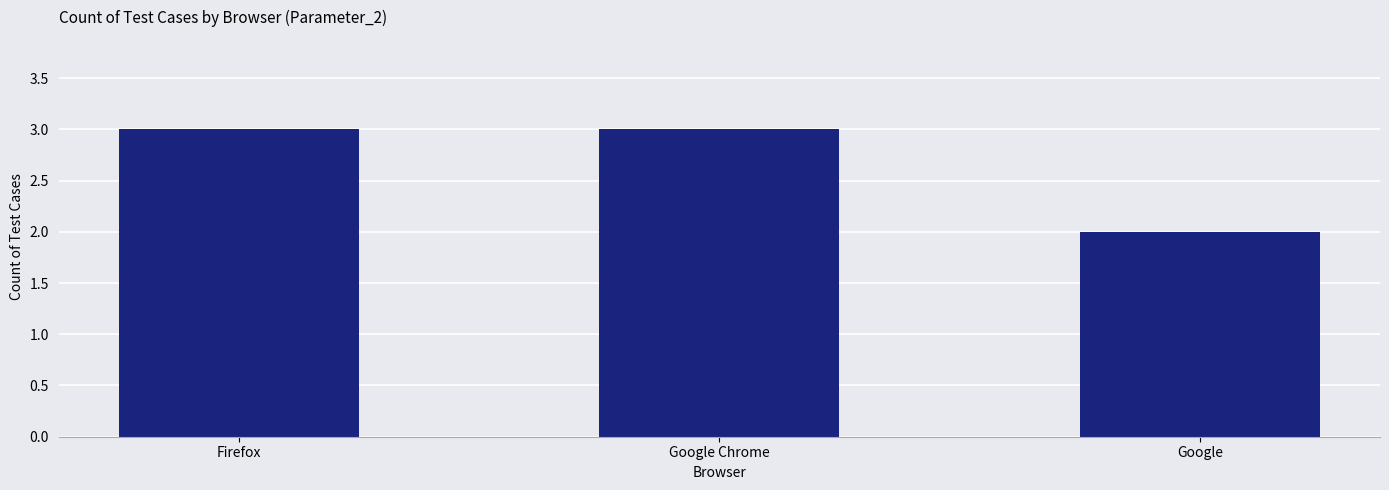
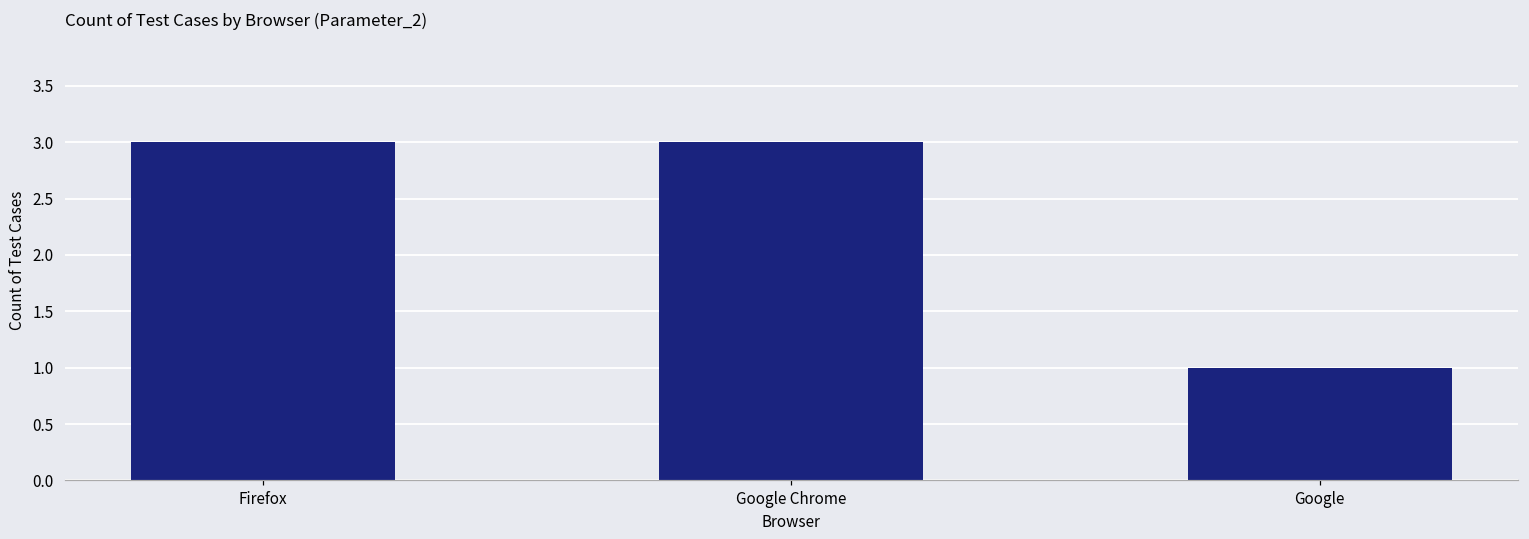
  {
    "Firefox": 3,
    "Google Chrome": 3,
-   "Google": 2
+   "Google": 1
  }
